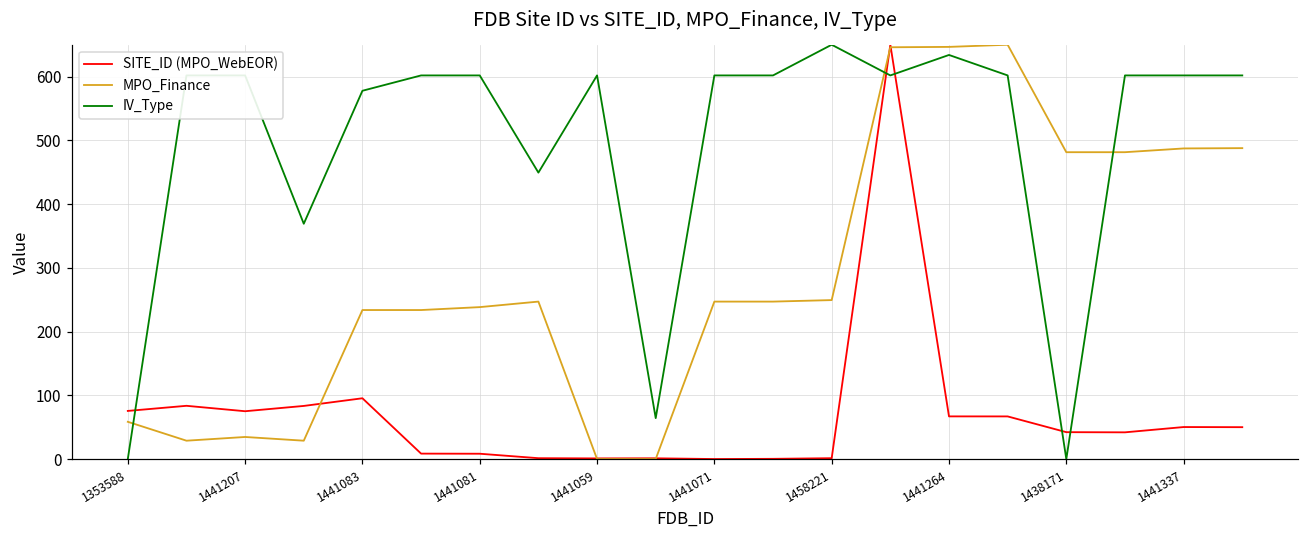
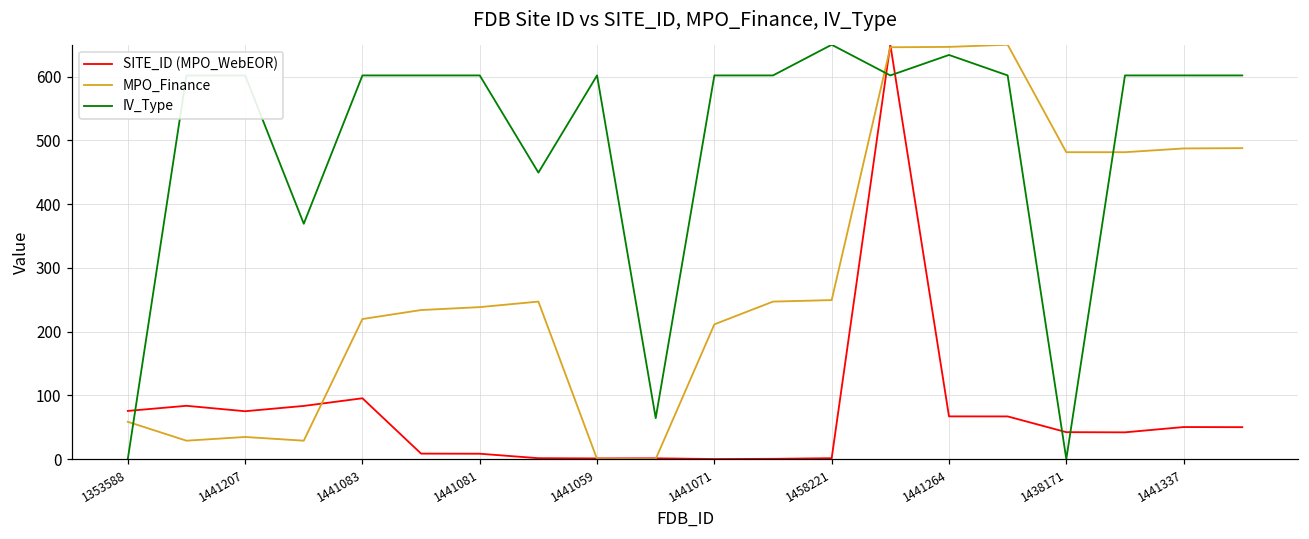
  {
    "SITE_ID (MPO_WebEOR)": {
      "1353588": 80,
      "1441207": 80,
      "1441083": 100,
      "1441081": 10,
      "1441071": 0,
      "1458221": 0,
      "1441264": 70,
      "1438171": 40,
      "1441337": 50
    },
    "MPO_Finance": {
      "1353588": 60,
      "1441207": 30,
-     "1441083": 230,
+     "1441083": 220,
      "1441081": 240,
-     "1441071": 250,
+     "1441071": 210,
      "1458221": 250,
      "1441264": 650,
      "1438171": 480,
      "1441337": 490
    },
    "IV_Type": {
      "1353588": 0,
-     "1441083": 580,
+     "1441083": 600,
      "1441081": 600,
      "1441059": 600,
      "1441071": 600,
      "1458221": 650,
      "1441264": 630,
      "1438171": 0,
      "1441337": 600
    }
  }
